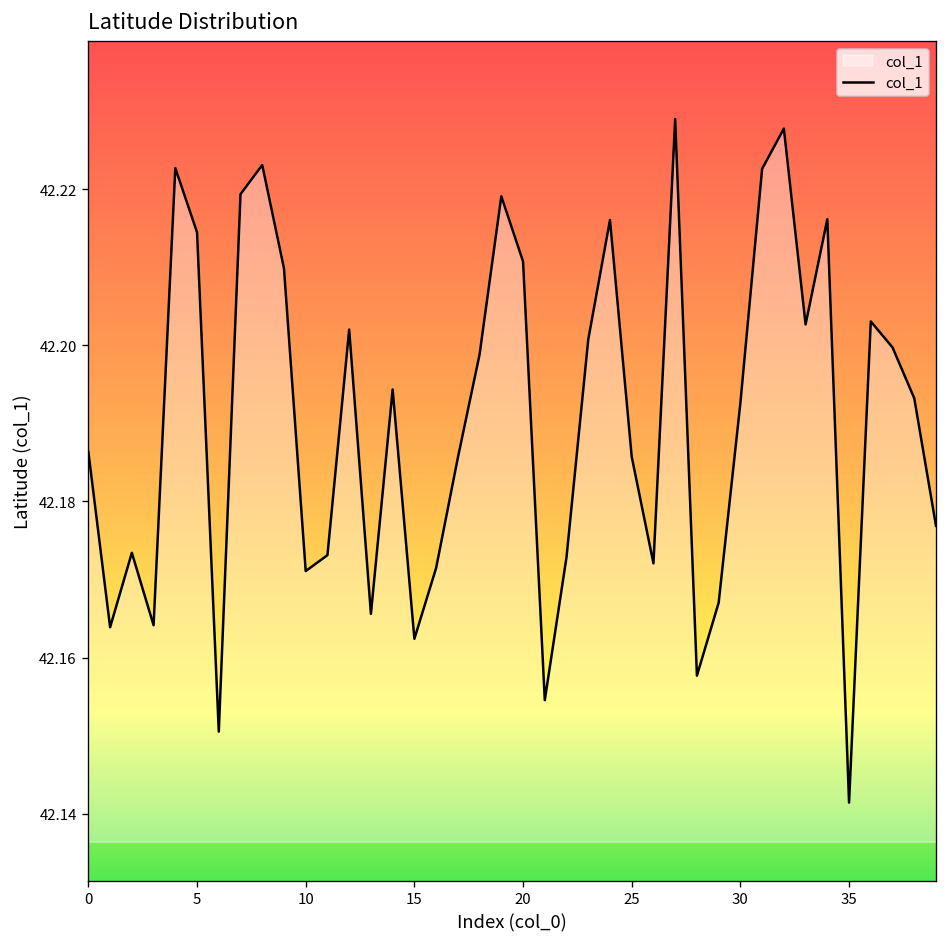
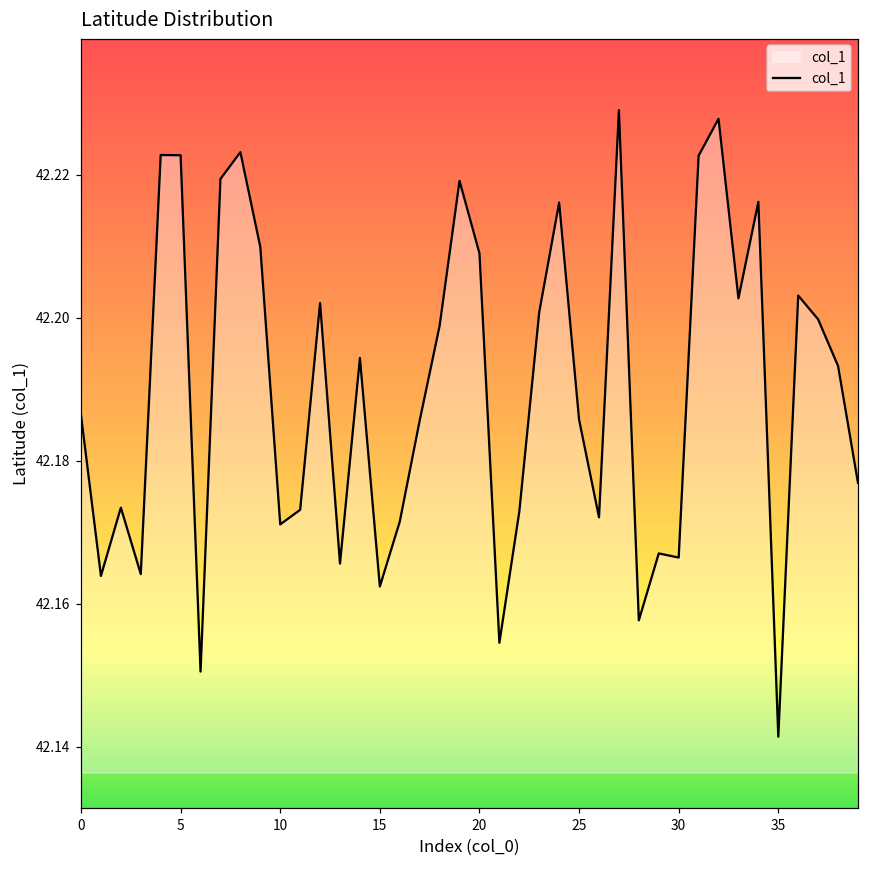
  {
    "0": 42.186,
-   "5": 42.215,
+   "5": 42.223,
    "10": 42.171,
    "15": 42.162,
-   "20": 42.211,
+   "20": 42.209,
    "25": 42.186,
-   "30": 42.193,
+   "30": 42.166,
    "35": 42.141
  }
